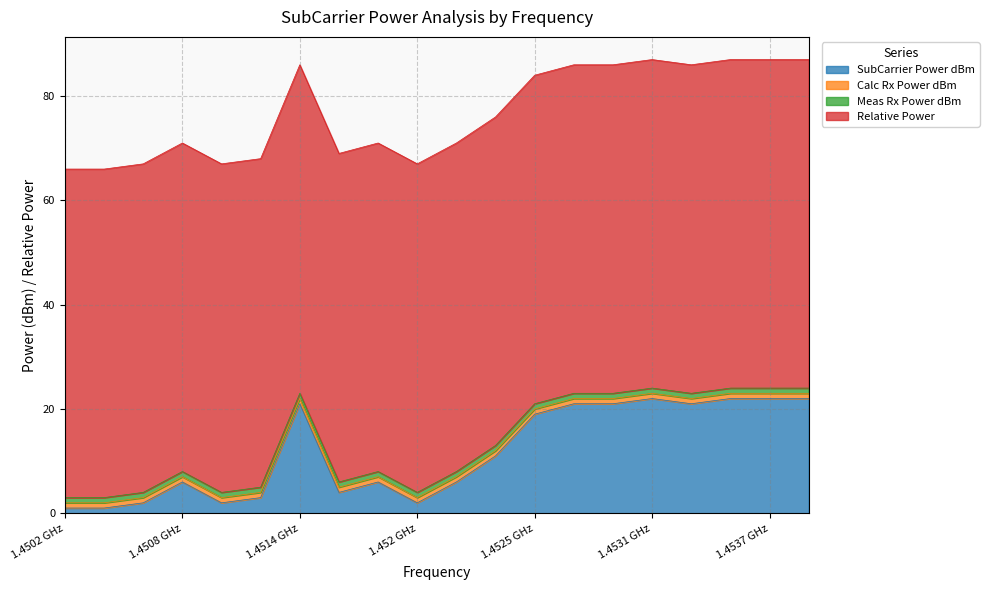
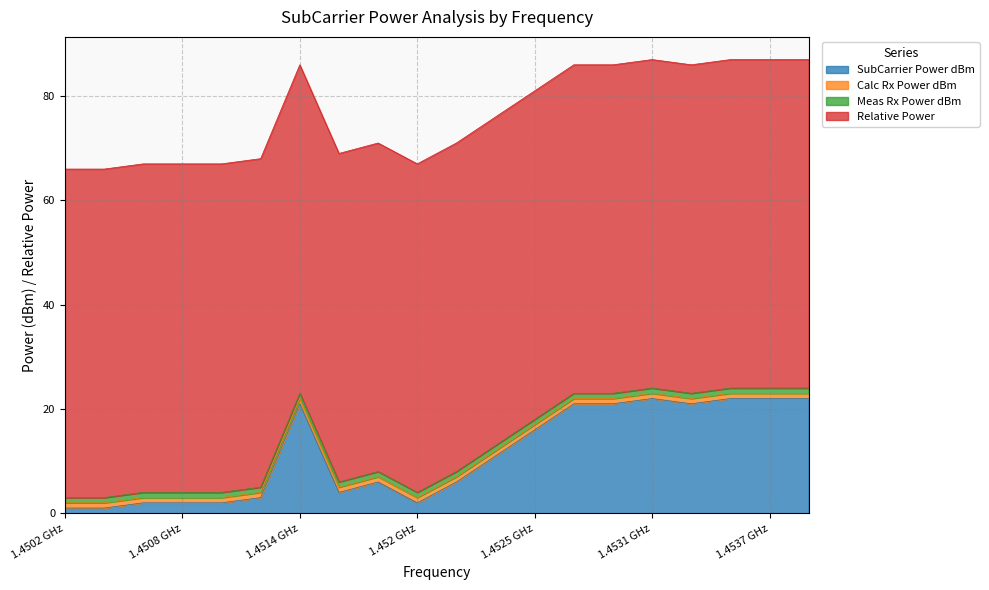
  {
    "SubCarrier Power dBm": {
      "1.4502 GHz": 1,
-     "1.4508 GHz": 6,
+     "1.4508 GHz": 2,
      "1.4514 GHz": 21,
      "1.452 GHz": 2,
-     "1.4525 GHz": 19,
+     "1.4525 GHz": 16,
      "1.4531 GHz": 22,
      "1.4537 GHz": 22
    },
    "Calc Rx Power dBm": {
      "1.4502 GHz": 1,
      "1.4508 GHz": 1,
      "1.4514 GHz": 1,
      "1.452 GHz": 1,
      "1.4525 GHz": 1,
      "1.4531 GHz": 1,
      "1.4537 GHz": 1
    },
    "Meas Rx Power dBm": {
      "1.4502 GHz": 1,
      "1.4508 GHz": 1,
      "1.4514 GHz": 1,
      "1.452 GHz": 1,
      "1.4525 GHz": 1,
      "1.4531 GHz": 1,
      "1.4537 GHz": 1
    },
    "Relative Power": {
      "1.4502 GHz": 63,
      "1.4508 GHz": 63,
      "1.4514 GHz": 63,
      "1.452 GHz": 63,
      "1.4525 GHz": 63,
      "1.4531 GHz": 63,
      "1.4537 GHz": 63
    }
  }
